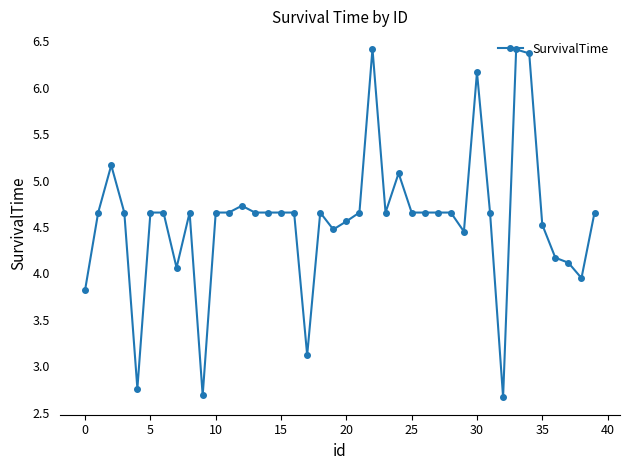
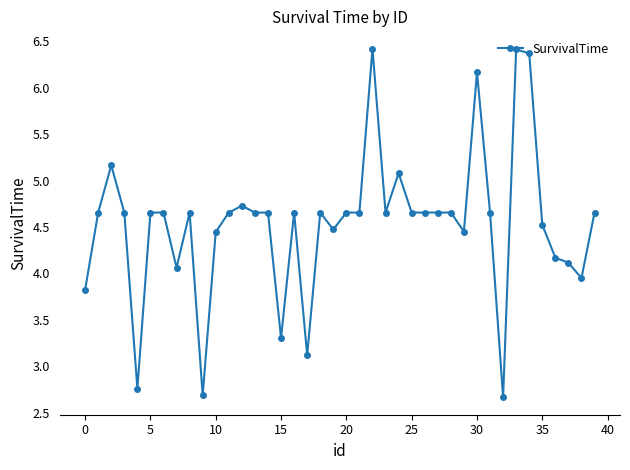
  {
    "0": 3.8,
    "5": 4.7,
-   "10": 4.7,
-   "15": 4.7,
-   "20": 4.6,
+   "10": 4.4,
+   "15": 3.3,
+   "20": 4.7,
    "25": 4.7,
    "30": 6.2,
    "35": 4.5
  }
